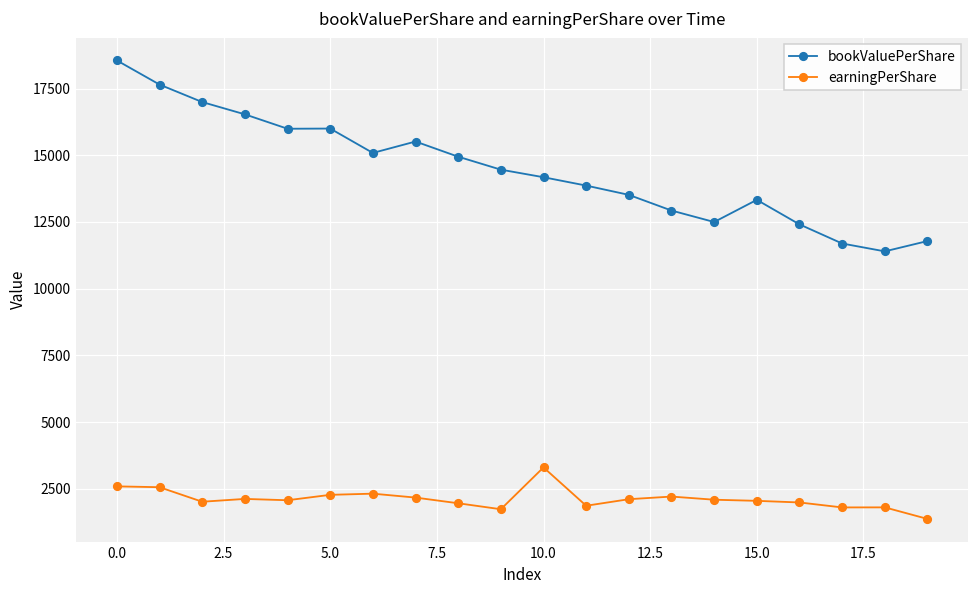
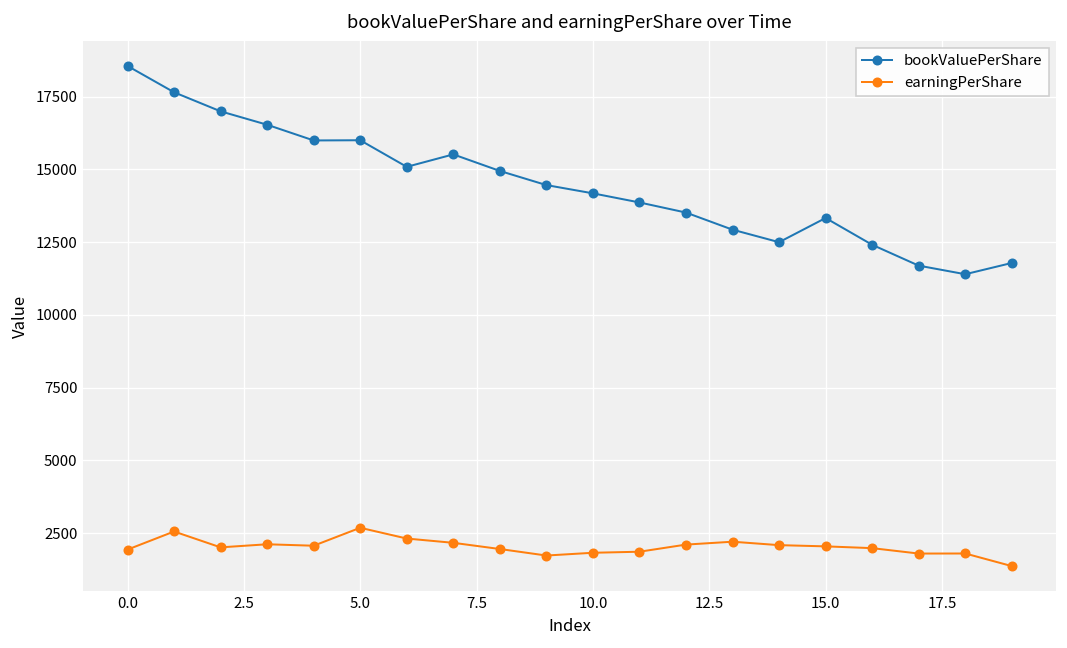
  {
    "bookValuePerShare": {
      "0.0": 18600,
      "5.0": 16000,
      "10.0": 14200,
      "15.0": 13300
    },
    "earningPerShare": {
-     "0.0": 2600,
-     "5.0": 2300,
-     "10.0": 3300,
+     "0.0": 1900,
+     "5.0": 2700,
+     "10.0": 1800,
      "15.0": 2000
    }
  }
